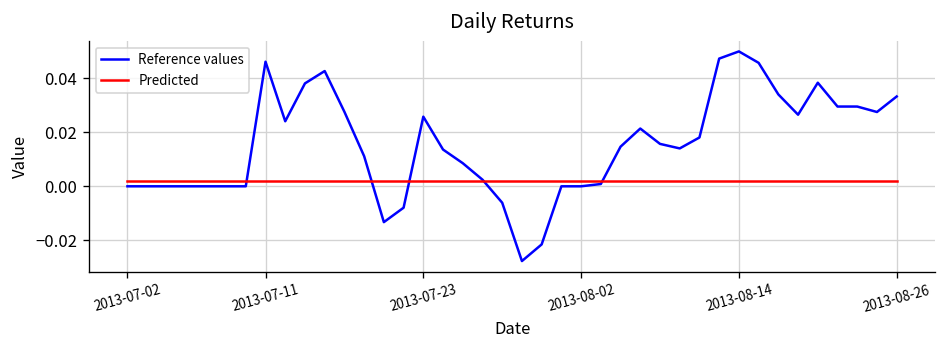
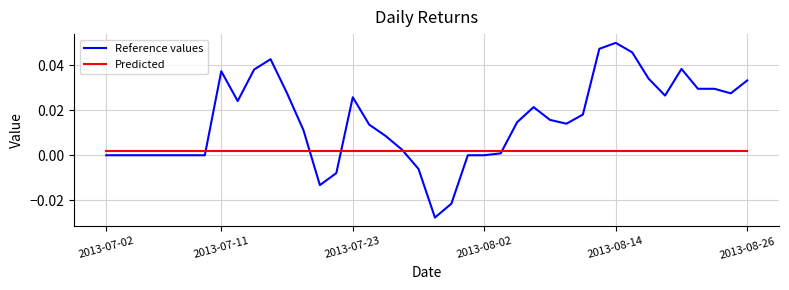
  {
    "Reference values": {
      "2013-07-02": 0.000,
-     "2013-07-11": 0.046,
+     "2013-07-11": 0.037,
      "2013-07-23": 0.026,
      "2013-08-02": 0.000,
      "2013-08-14": 0.050,
      "2013-08-26": 0.033
    },
    "Predicted": {
      "2013-07-02": 0.002,
      "2013-07-11": 0.002,
      "2013-07-23": 0.002,
      "2013-08-02": 0.002,
      "2013-08-14": 0.002,
      "2013-08-26": 0.002
    }
  }
